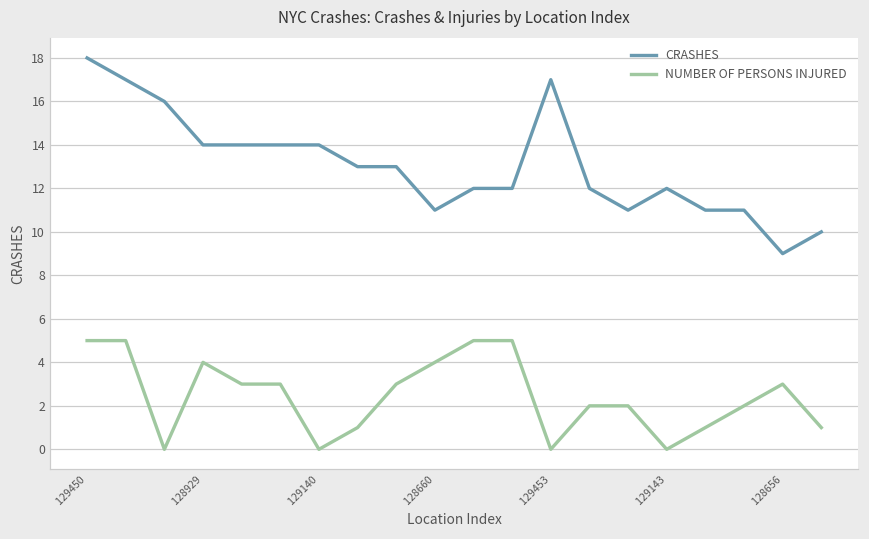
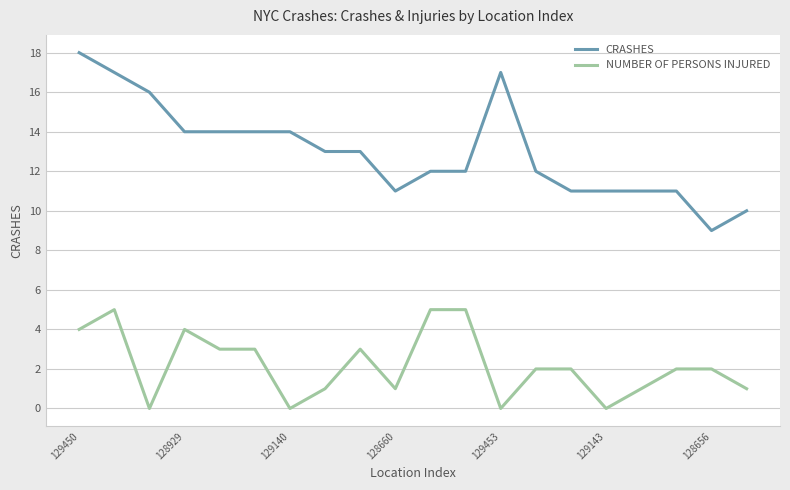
  {
    "CRASHES": {
      "129450": 18,
      "128929": 14,
      "129140": 14,
      "128660": 11,
      "129453": 17,
-     "129143": 12,
+     "129143": 11,
      "128656": 9
    },
    "NUMBER OF PERSONS INJURED": {
-     "129450": 5,
+     "129450": 4,
      "128929": 4,
      "129140": 0,
-     "128660": 4,
+     "128660": 1,
      "129453": 0,
      "129143": 0,
-     "128656": 3
+     "128656": 2
    }
  }
